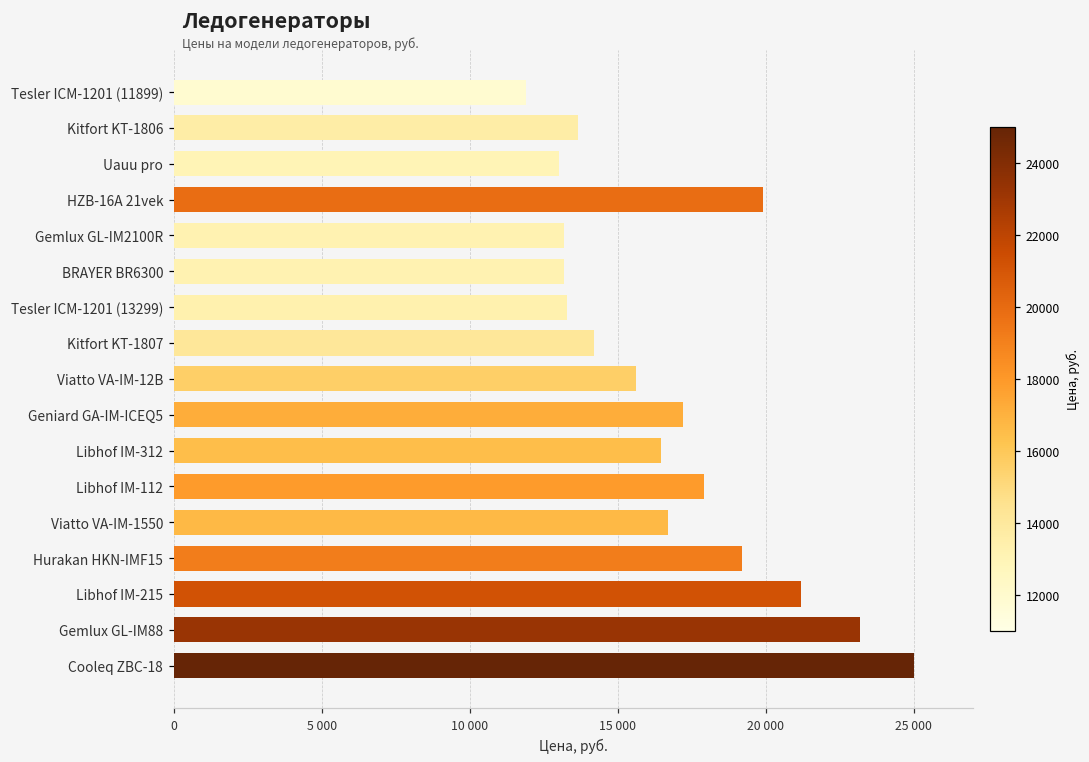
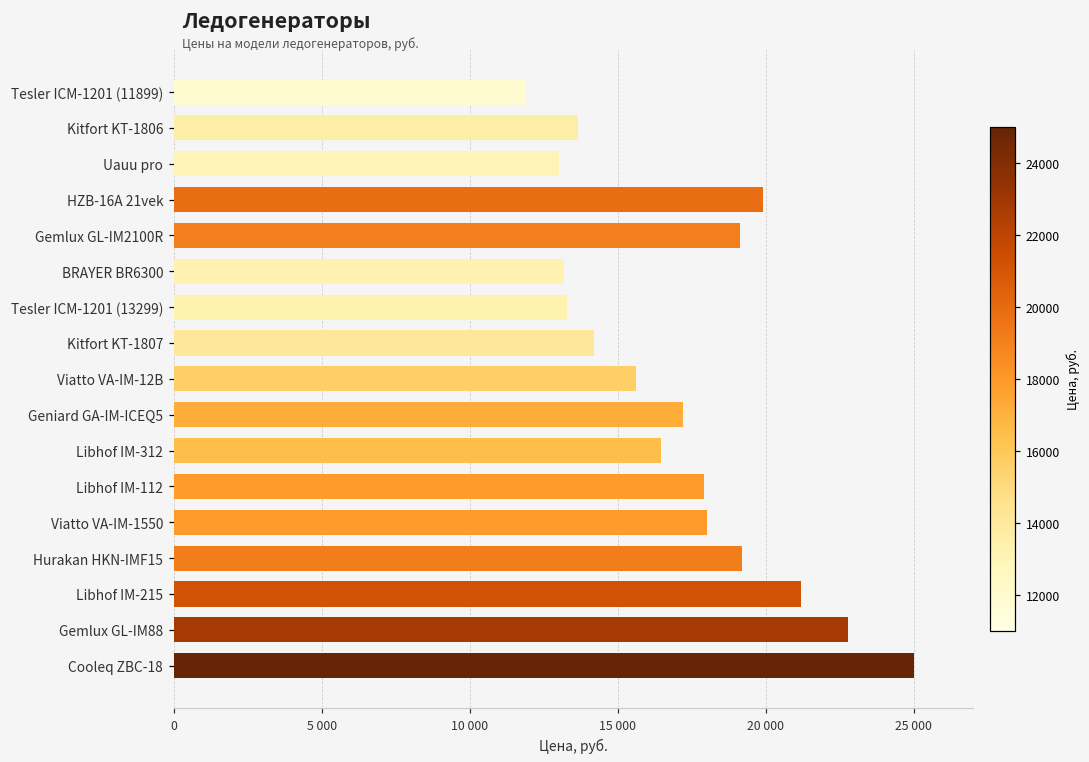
  {
    "Tesler ICM-1201 (11899)": 11900,
    "Kitfort KT-1806": 13700,
    "Uauu pro": 13000,
    "HZB-16A 21vek": 19900,
-   "Gemlux GL-IM2100R": 13200,
+   "Gemlux GL-IM2100R": 19100,
    "BRAYER BR6300": 13200,
    "Tesler ICM-1201 (13299)": 13300,
    "Kitfort KT-1807": 14200,
    "Viatto VA-IM-12B": 15600,
    "Geniard GA-IM-ICEQ5": 17200,
    "Libhof IM-312": 16500,
    "Libhof IM-112": 17900,
-   "Viatto VA-IM-1550": 16700,
+   "Viatto VA-IM-1550": 18000,
    "Hurakan HKN-IMF15": 19200,
    "Libhof IM-215": 21200,
-   "Gemlux GL-IM88": 23200,
+   "Gemlux GL-IM88": 22800,
    "Cooleq ZBC-18": 25000
  }
